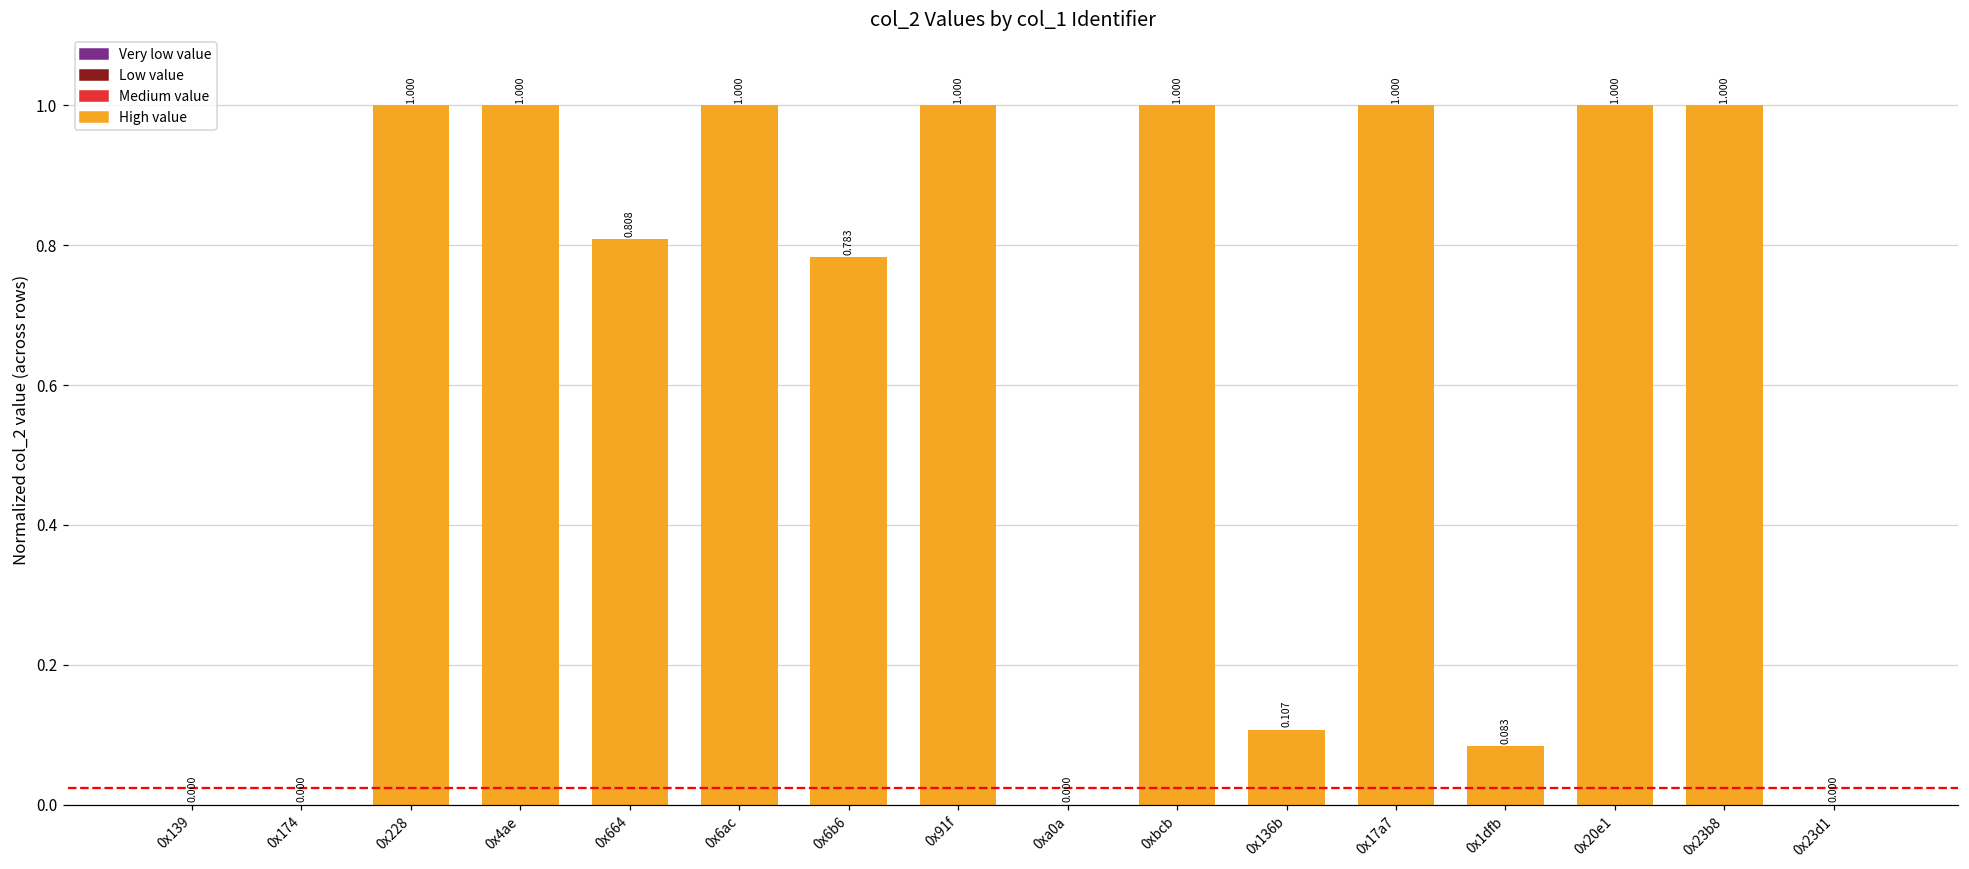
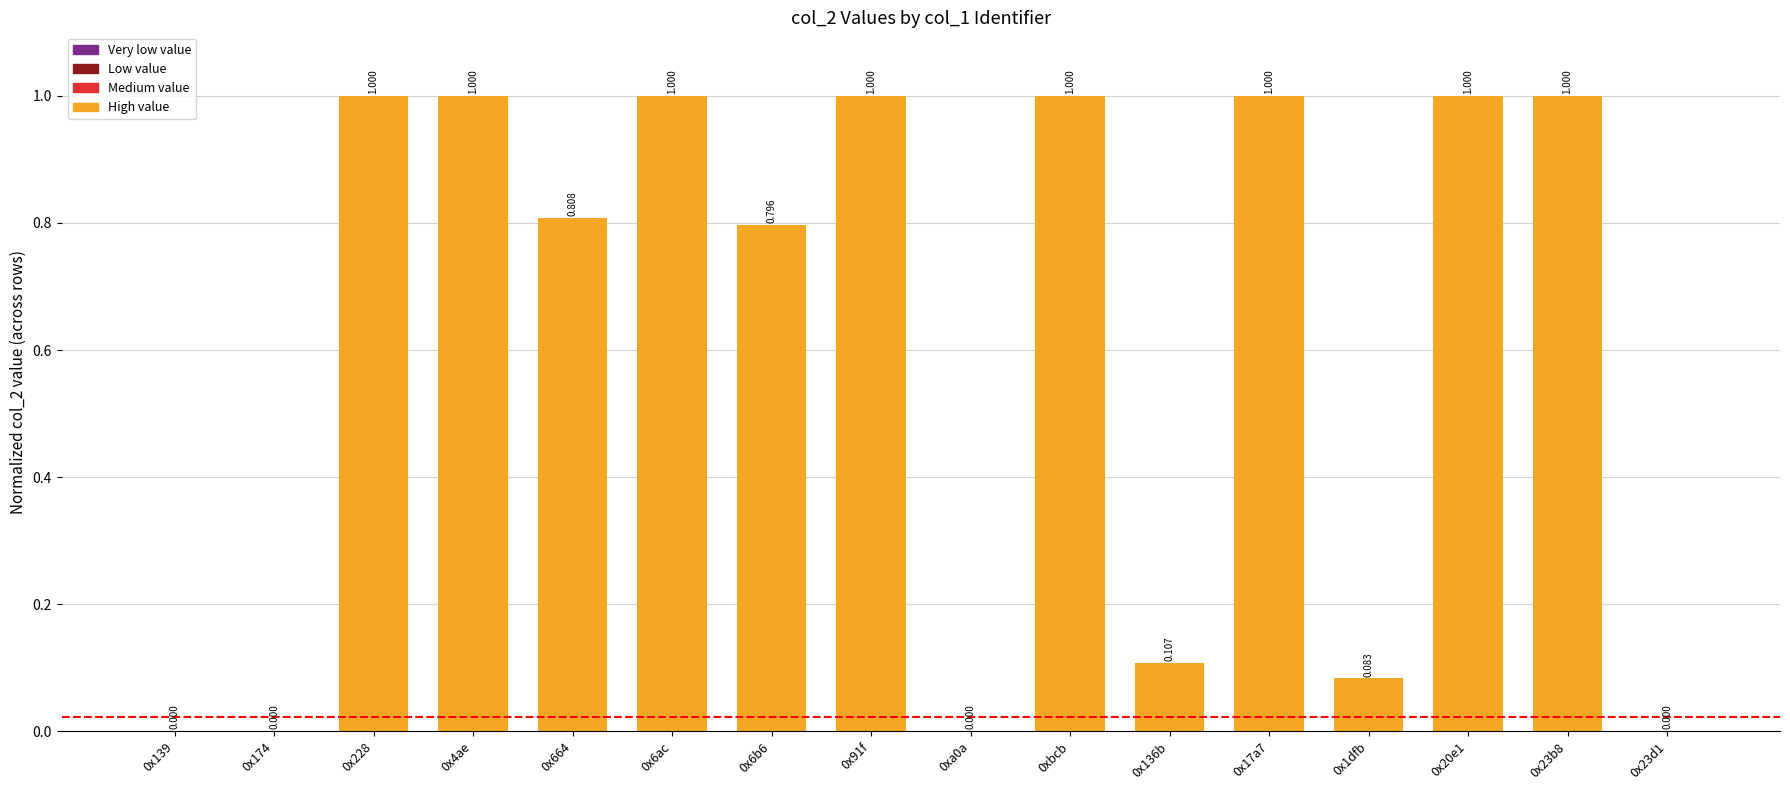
  {
    "0x139": 0.000,
    "0x174": 0.000,
    "0x228": 1.000,
    "0x4ae": 1.000,
    "0x664": 0.808,
    "0x6ac": 1.000,
-   "0x6b6": 0.783,
+   "0x6b6": 0.796,
    "0x91f": 1.000,
    "0xa0a": 0.000,
    "0xbcb": 1.000,
    "0x136b": 0.107,
    "0x17a7": 1.000,
    "0x1dfb": 0.083,
    "0x20e1": 1.000,
    "0x23b8": 1.000,
    "0x23d1": 0.000
  }
